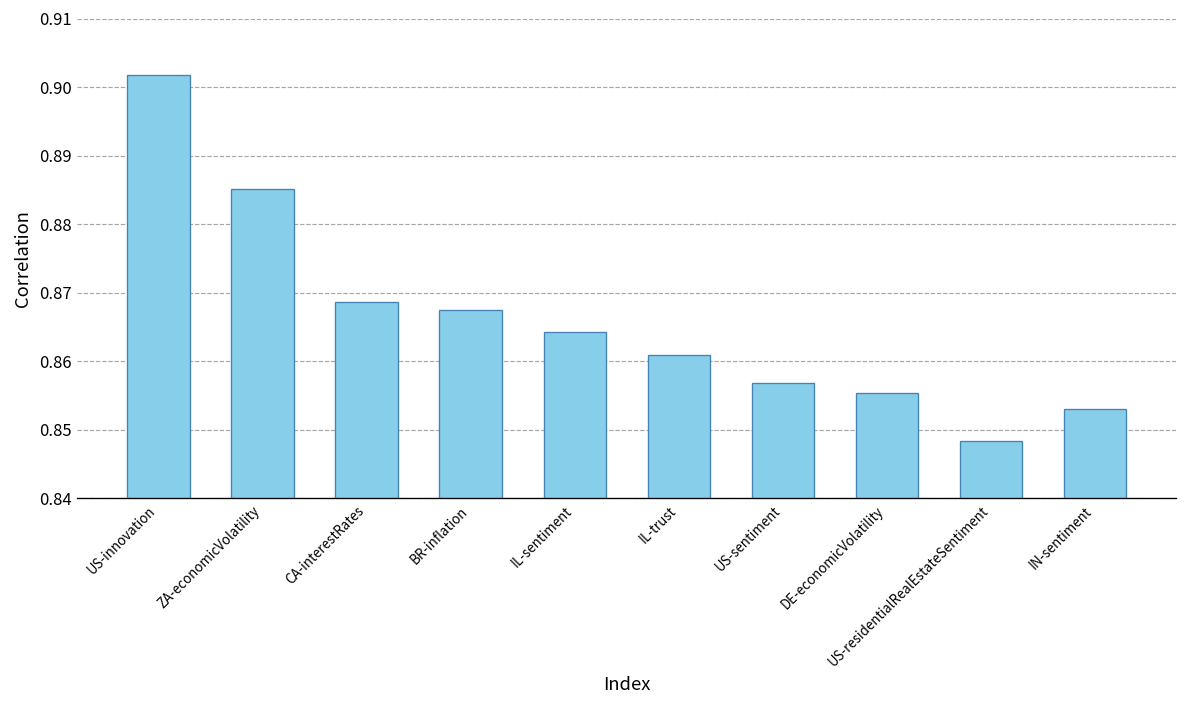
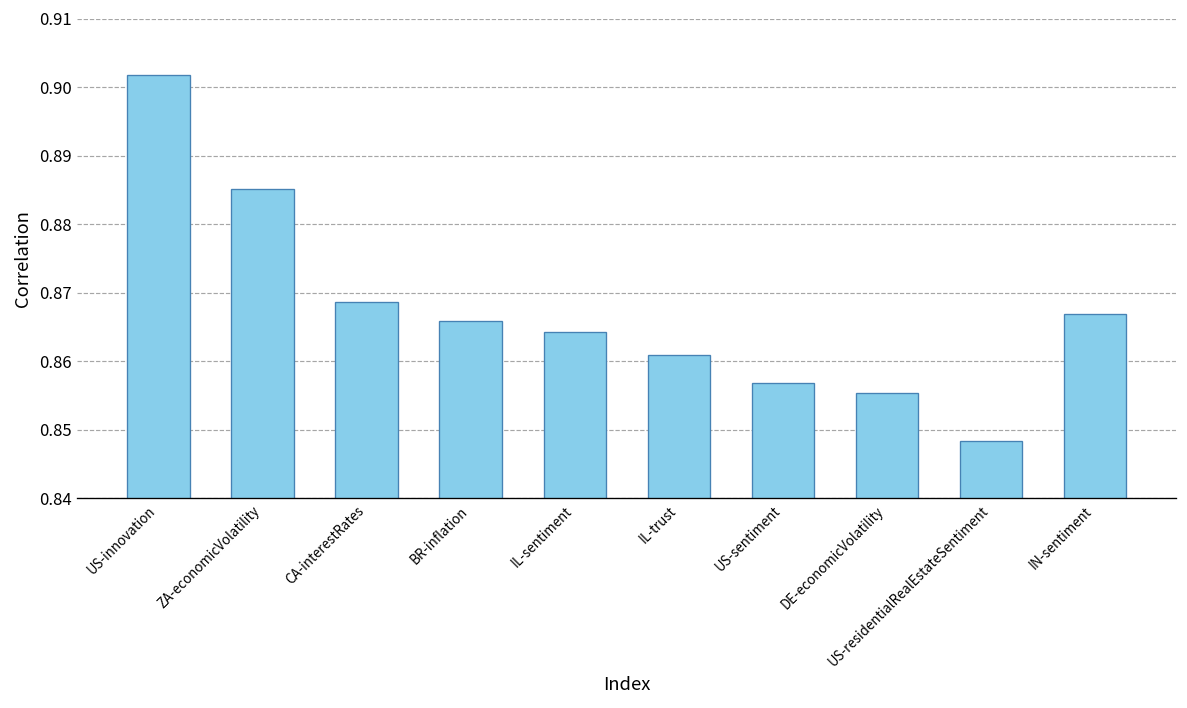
  {
    "US-innovation": 0.902,
    "ZA-economicVolatility": 0.885,
    "CA-interestRates": 0.869,
-   "BR-inflation": 0.867,
+   "BR-inflation": 0.866,
    "IL-sentiment": 0.864,
    "IL-trust": 0.861,
    "US-sentiment": 0.857,
    "DE-economicVolatility": 0.855,
    "US-residentialRealEstateSentiment": 0.848,
-   "IN-sentiment": 0.853
+   "IN-sentiment": 0.867
  }
